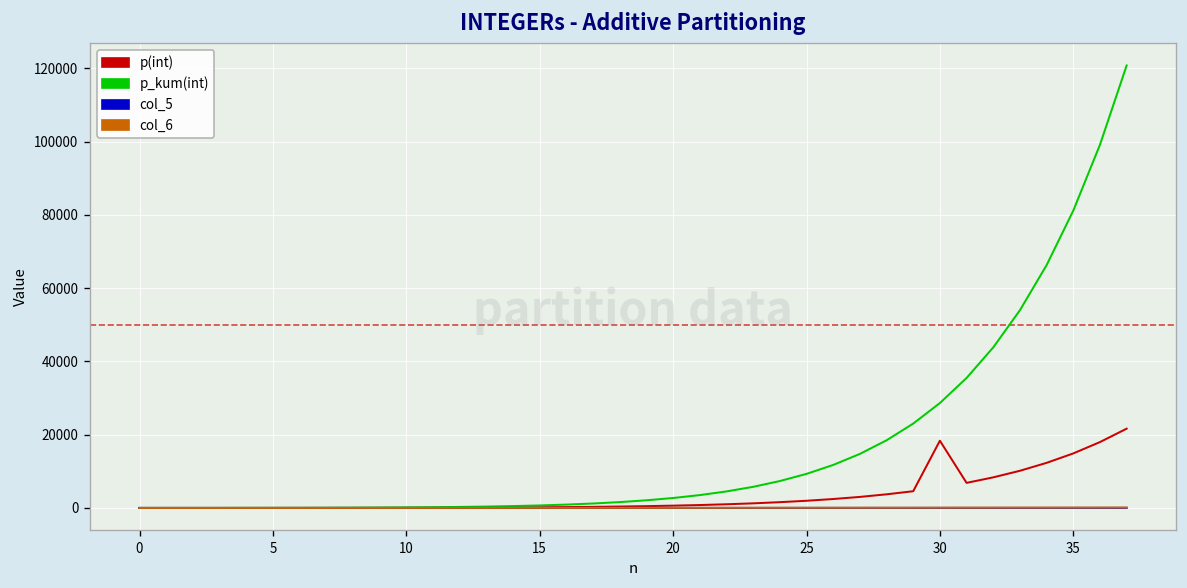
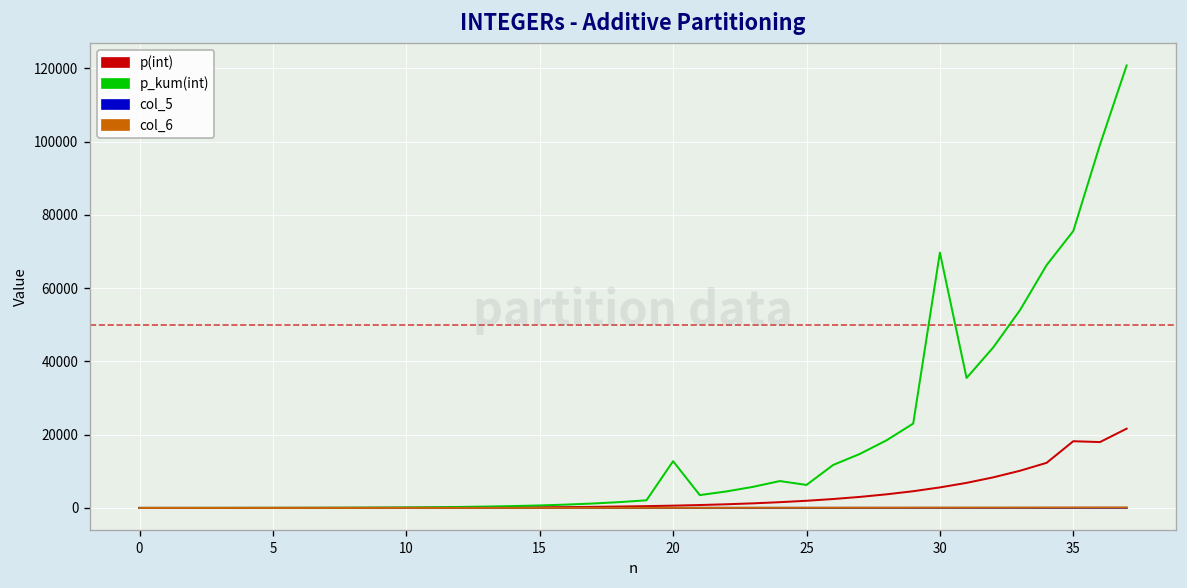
  {
    "p(int)": {
      "25": 2000,
-     "30": 18000,
-     "35": 15000
+     "30": 6000,
+     "35": 18000
    },
    "p_kum(int)": {
-     "20": 3000,
-     "25": 9000,
-     "30": 29000,
-     "35": 81000
+     "20": 13000,
+     "25": 6000,
+     "30": 70000,
+     "35": 76000
    },
    "col_6": {
      "25": 0,
      "30": 0,
      "35": 0
    }
  }
